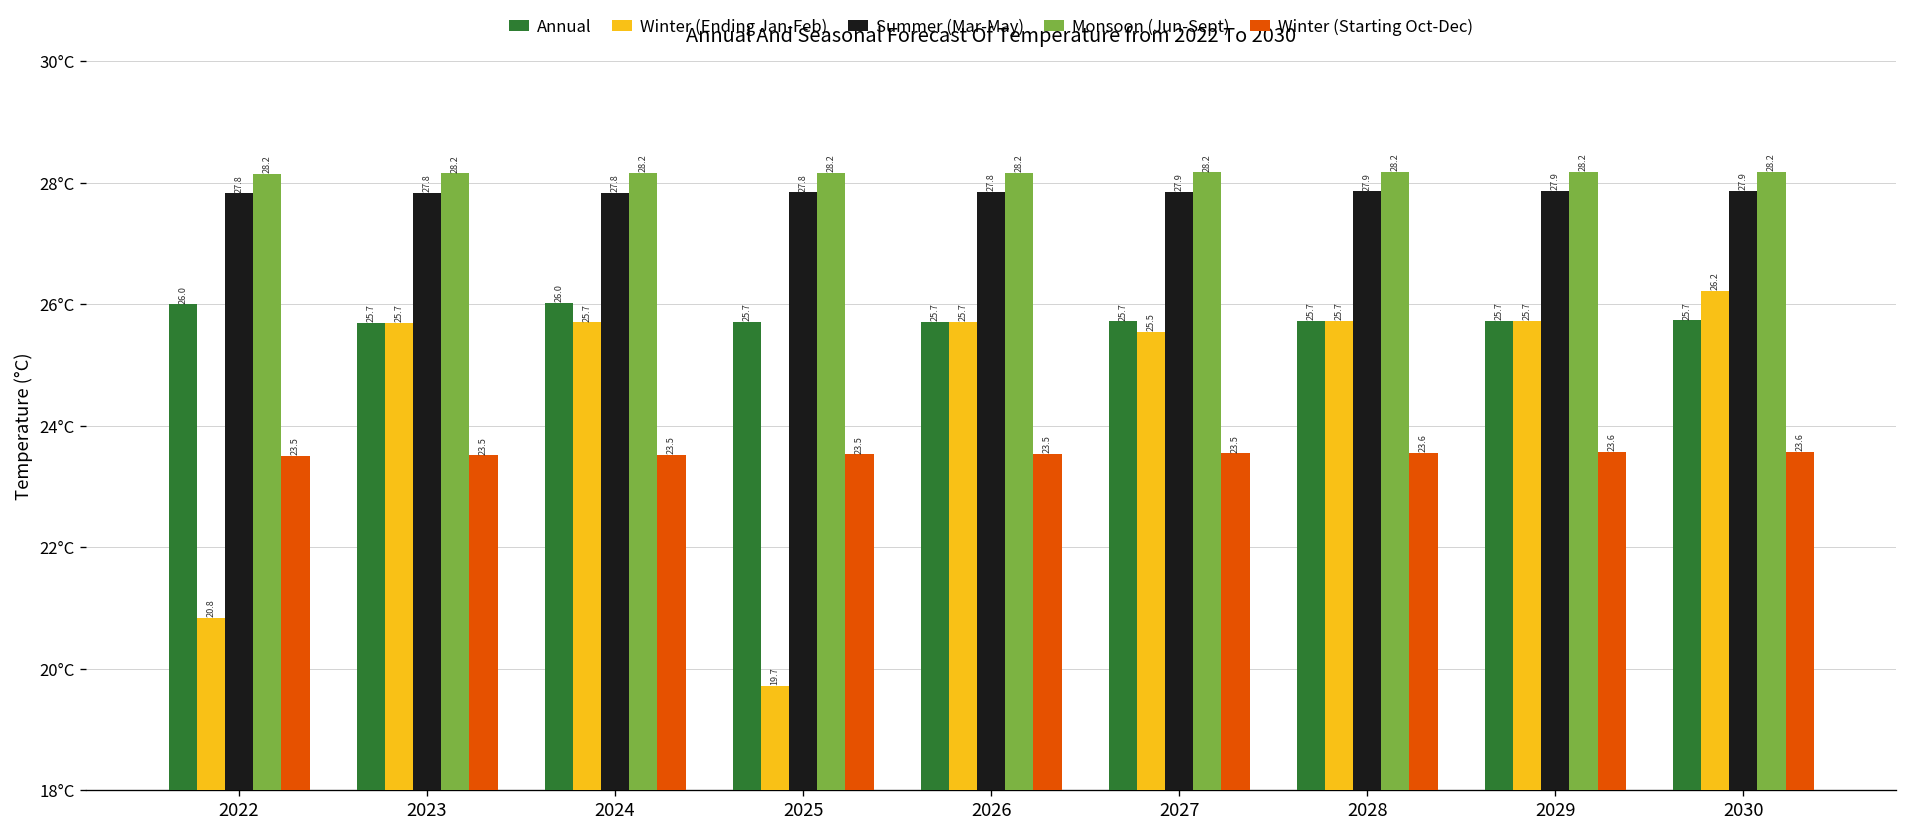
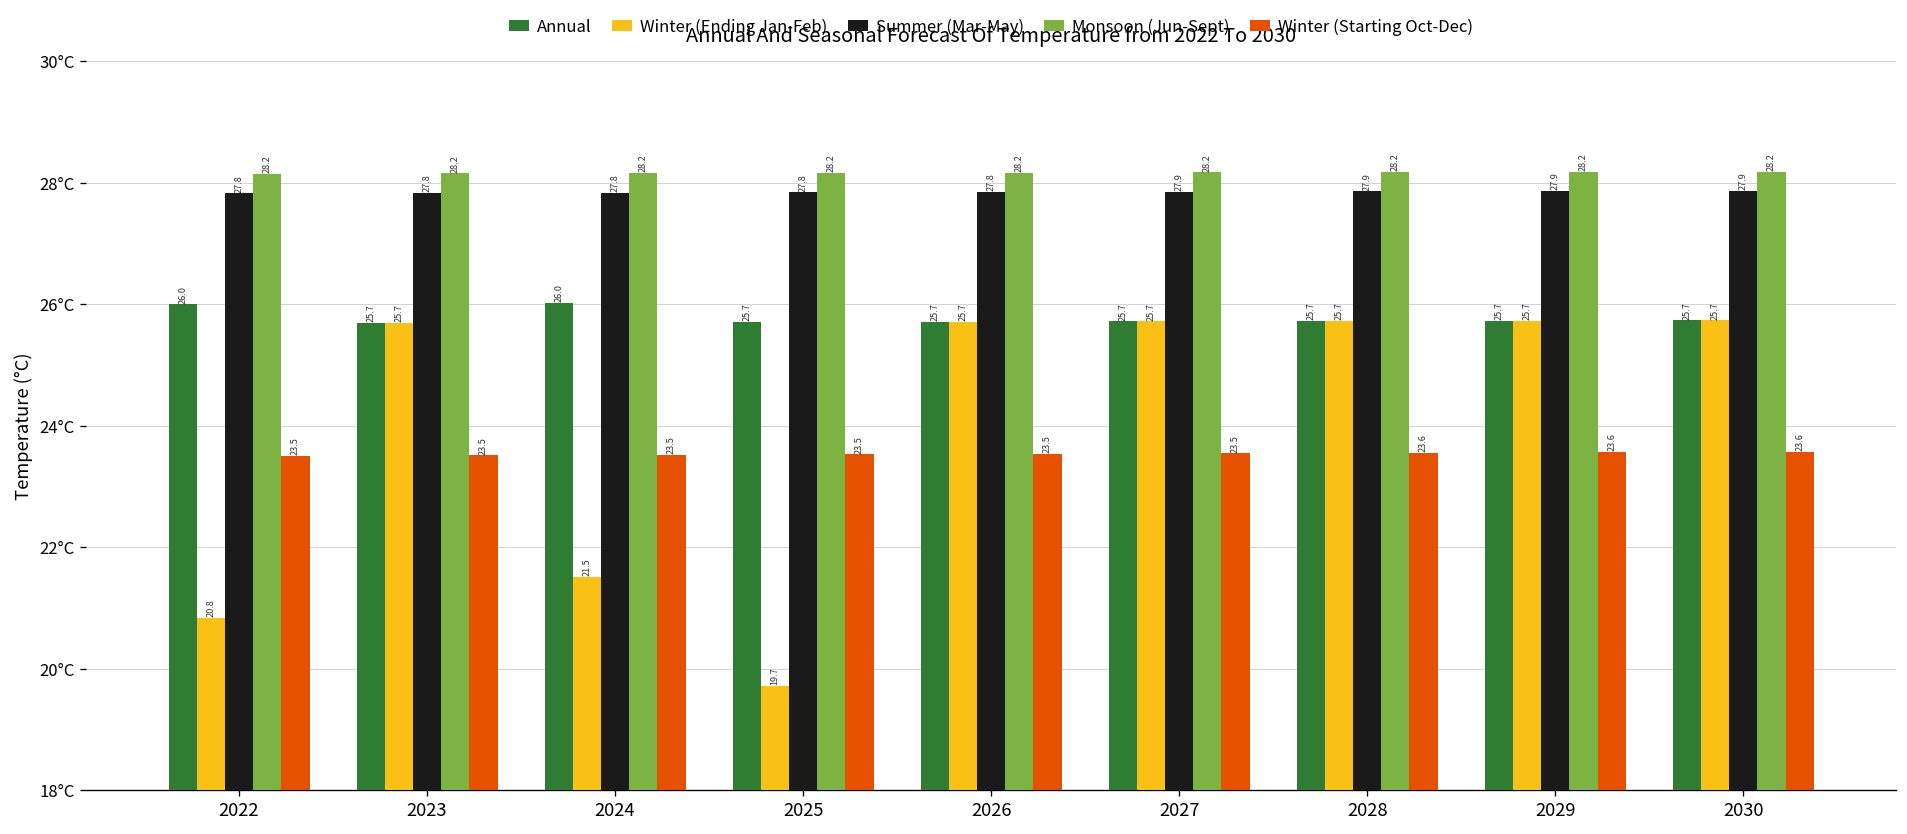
  {
    "Annual": {
      "2022": 26.0,
      "2023": 25.7,
      "2024": 26.0,
      "2025": 25.7,
      "2026": 25.7,
      "2027": 25.7,
      "2028": 25.7,
      "2029": 25.7,
      "2030": 25.7
    },
    "Winter (Ending Jan-Feb)": {
      "2022": 20.8,
      "2023": 25.7,
-     "2024": 25.7,
+     "2024": 21.5,
      "2025": 19.7,
      "2026": 25.7,
-     "2027": 25.5,
+     "2027": 25.7,
      "2028": 25.7,
      "2029": 25.7,
-     "2030": 26.2
+     "2030": 25.7
    },
    "Summer (Mar-May)": {
      "2022": 27.8,
      "2023": 27.8,
      "2024": 27.8,
      "2025": 27.8,
      "2026": 27.8,
      "2027": 27.9,
      "2028": 27.9,
      "2029": 27.9,
      "2030": 27.9
    },
    "Monsoon (Jun-Sept)": {
      "2022": 28.2,
      "2023": 28.2,
      "2024": 28.2,
      "2025": 28.2,
      "2026": 28.2,
      "2027": 28.2,
      "2028": 28.2,
      "2029": 28.2,
      "2030": 28.2
    },
    "Winter (Starting Oct-Dec)": {
      "2022": 23.5,
      "2023": 23.5,
      "2024": 23.5,
      "2025": 23.5,
      "2026": 23.5,
      "2027": 23.5,
      "2028": 23.6,
      "2029": 23.6,
      "2030": 23.6
    }
  }
